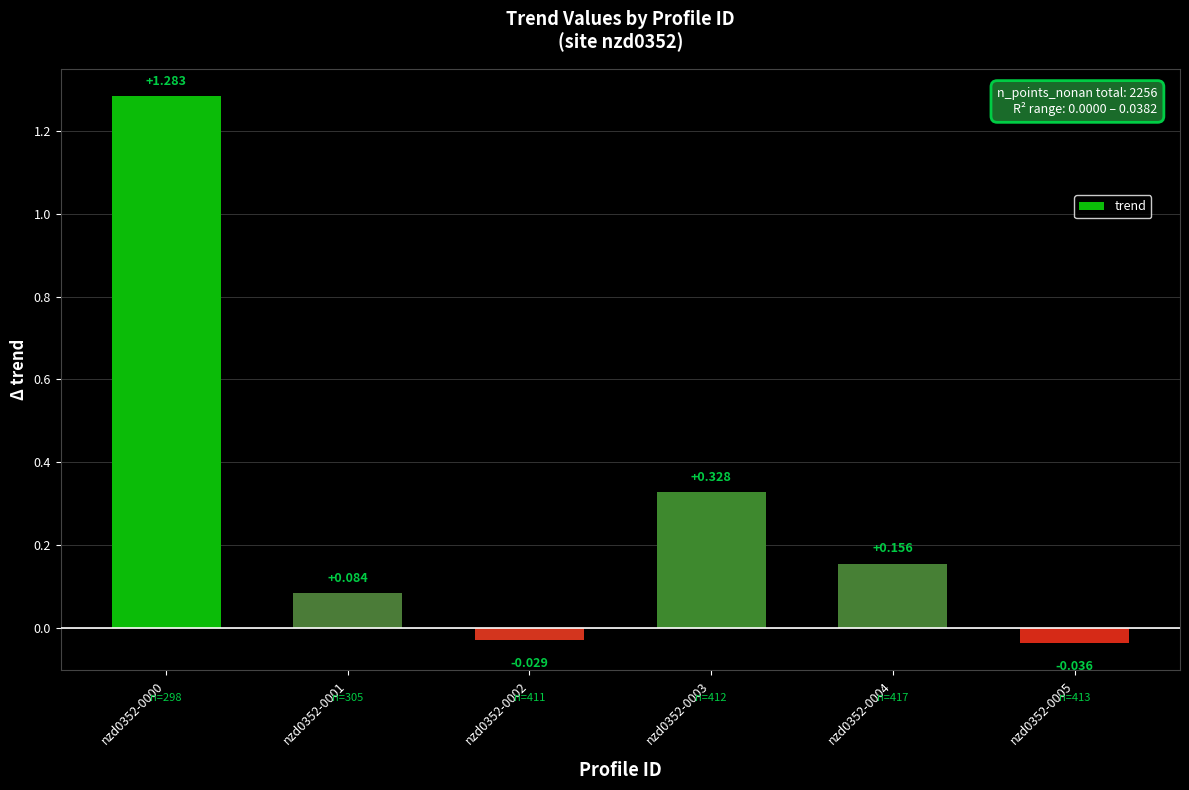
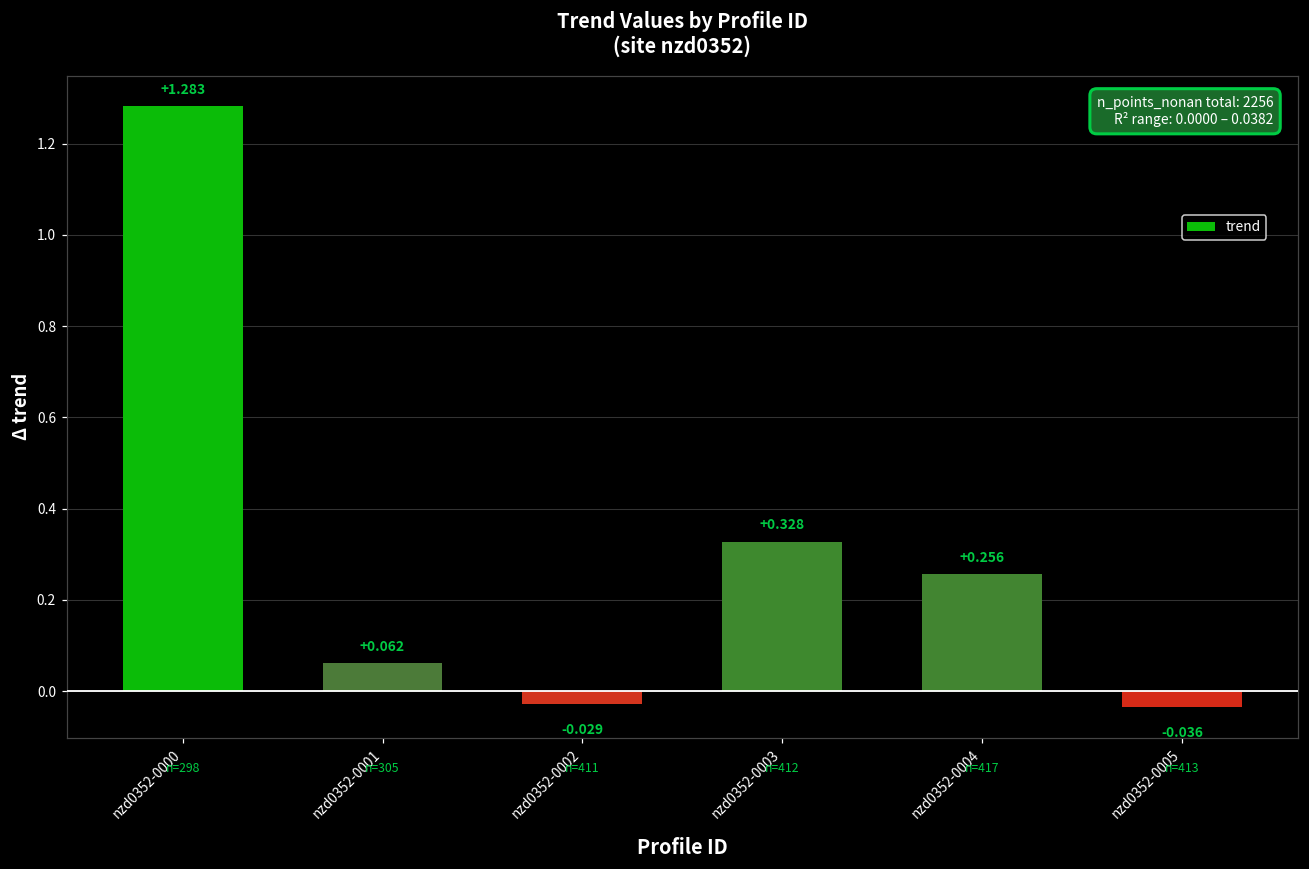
  {
    "nzd0352-0000": "+1.283",
-   "nzd0352-0001": "+0.084",
+   "nzd0352-0001": "+0.062",
    "nzd0352-0002": "-0.029",
    "nzd0352-0003": "+0.328",
-   "nzd0352-0004": "+0.156",
+   "nzd0352-0004": "+0.256",
    "nzd0352-0005": "-0.036"
  }
